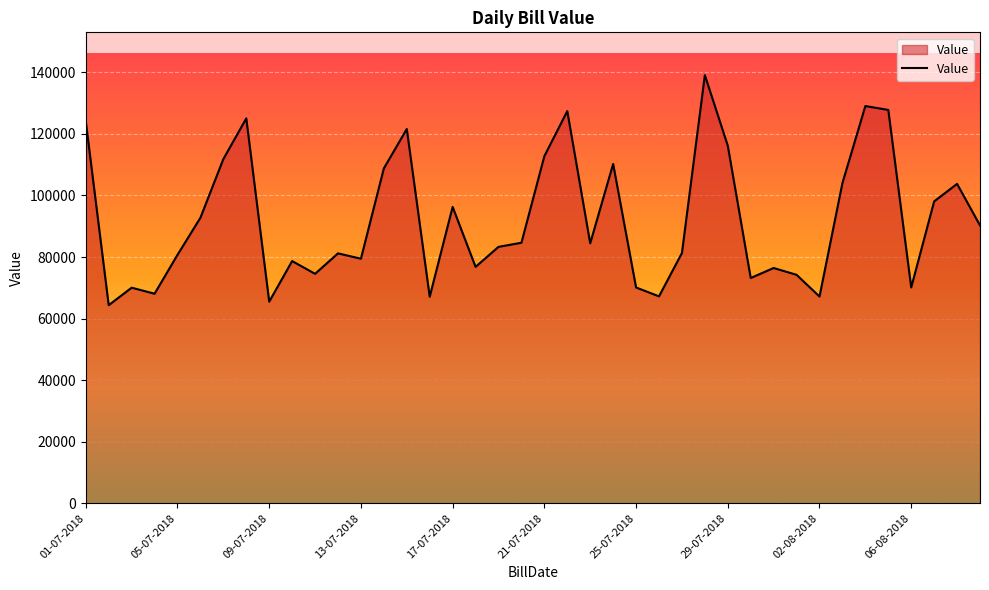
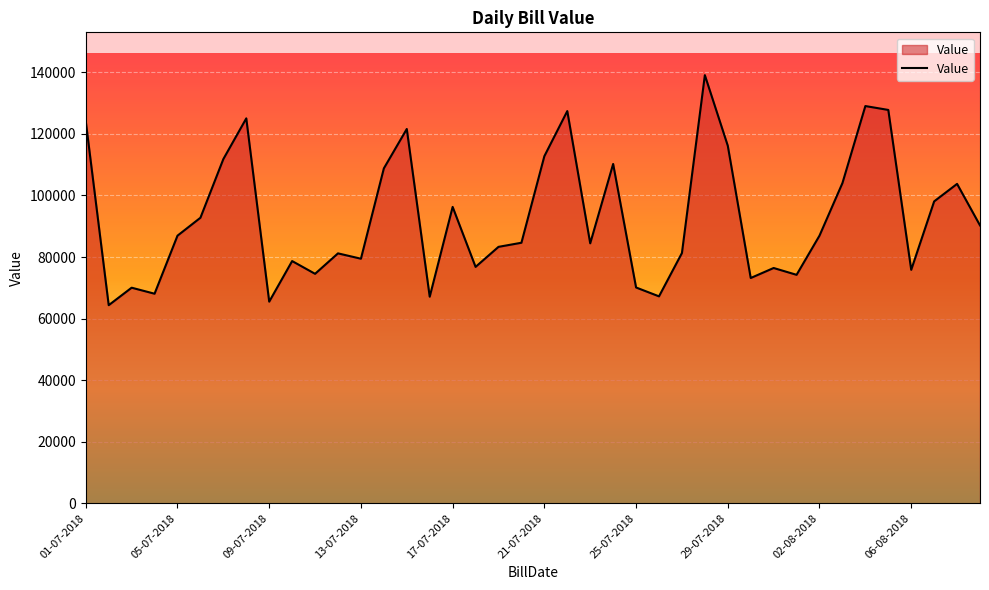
  {
    "01-07-2018": 124000,
-   "05-07-2018": 81000,
+   "05-07-2018": 87000,
    "09-07-2018": 66000,
    "13-07-2018": 79000,
    "17-07-2018": 96000,
    "21-07-2018": 113000,
    "25-07-2018": 70000,
    "29-07-2018": 116000,
-   "02-08-2018": 67000,
-   "06-08-2018": 70000
+   "02-08-2018": 87000,
+   "06-08-2018": 76000
  }
